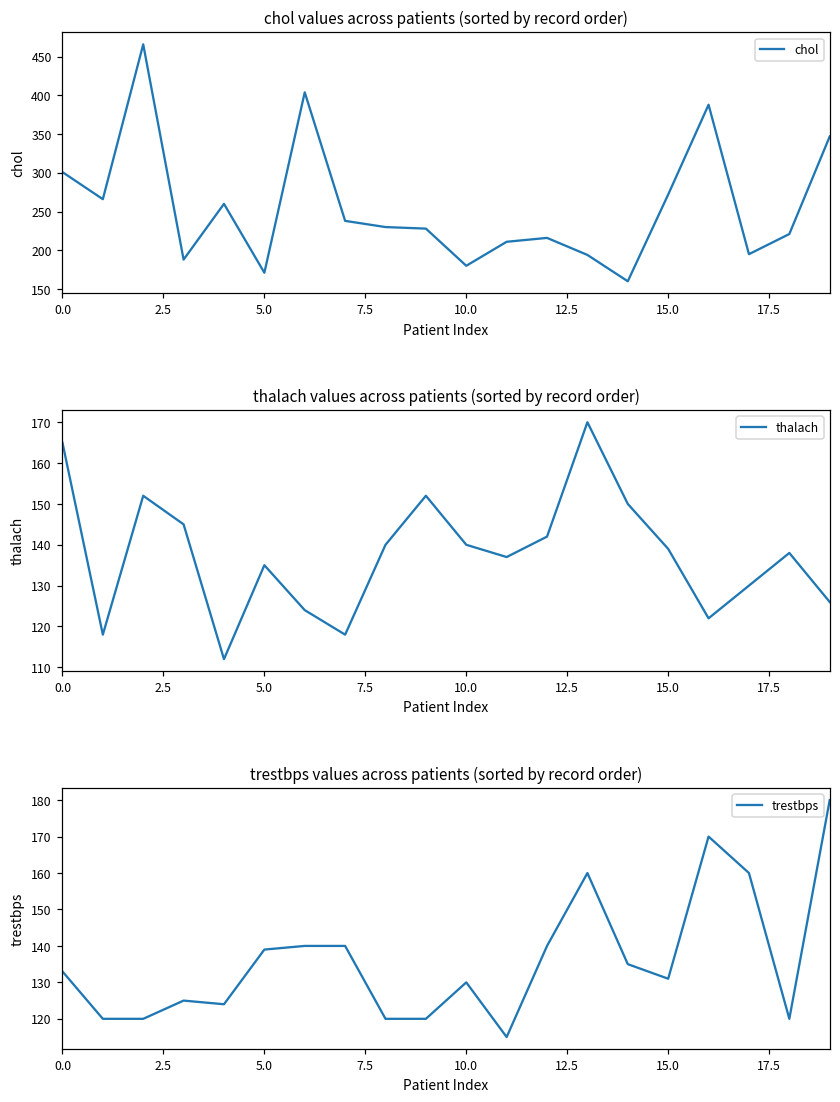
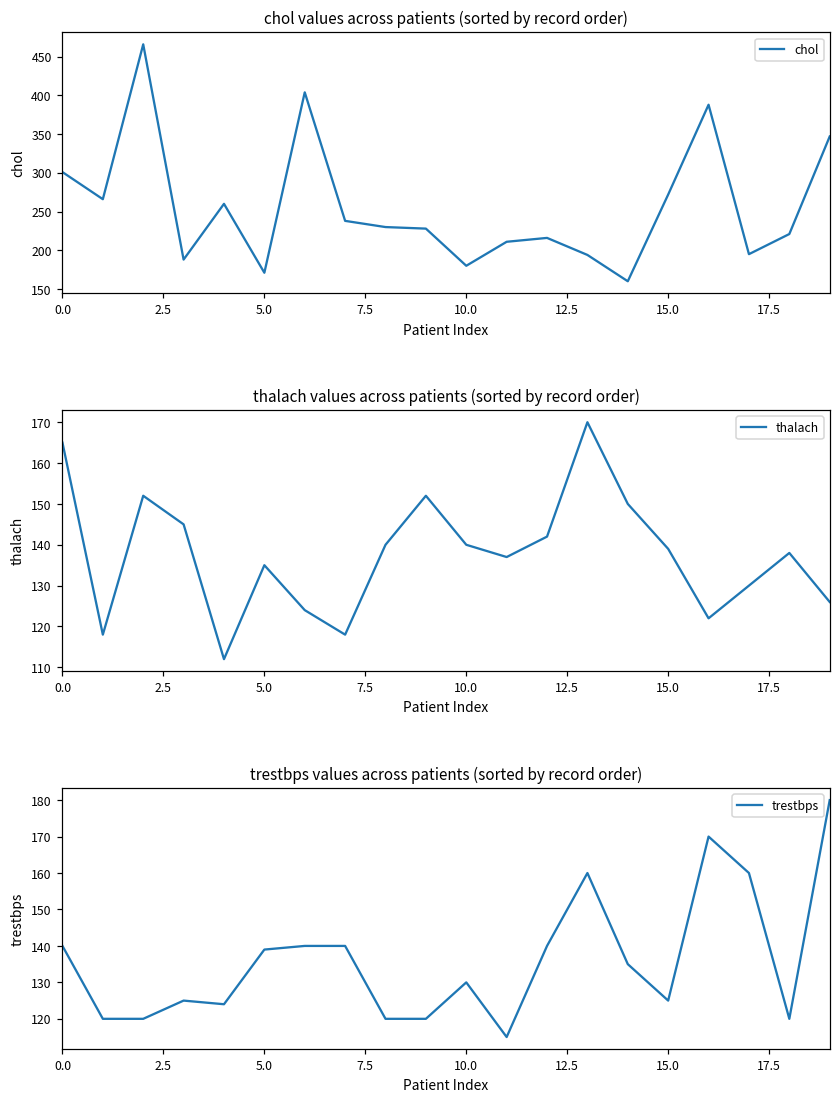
  {
    "chol values across patients (sorted by record order)": {
      "0.0": 300,
      "5.0": 170,
      "10.0": 180,
      "15.0": 270
    },
    "thalach values across patients (sorted by record order)": {
      "0.0": 165,
      "5.0": 135,
      "10.0": 140,
      "15.0": 139
    },
    "trestbps values across patients (sorted by record order)": {
-     "0.0": 133,
+     "0.0": 140,
      "5.0": 139,
      "10.0": 130,
-     "15.0": 131
+     "15.0": 125
    }
  }
